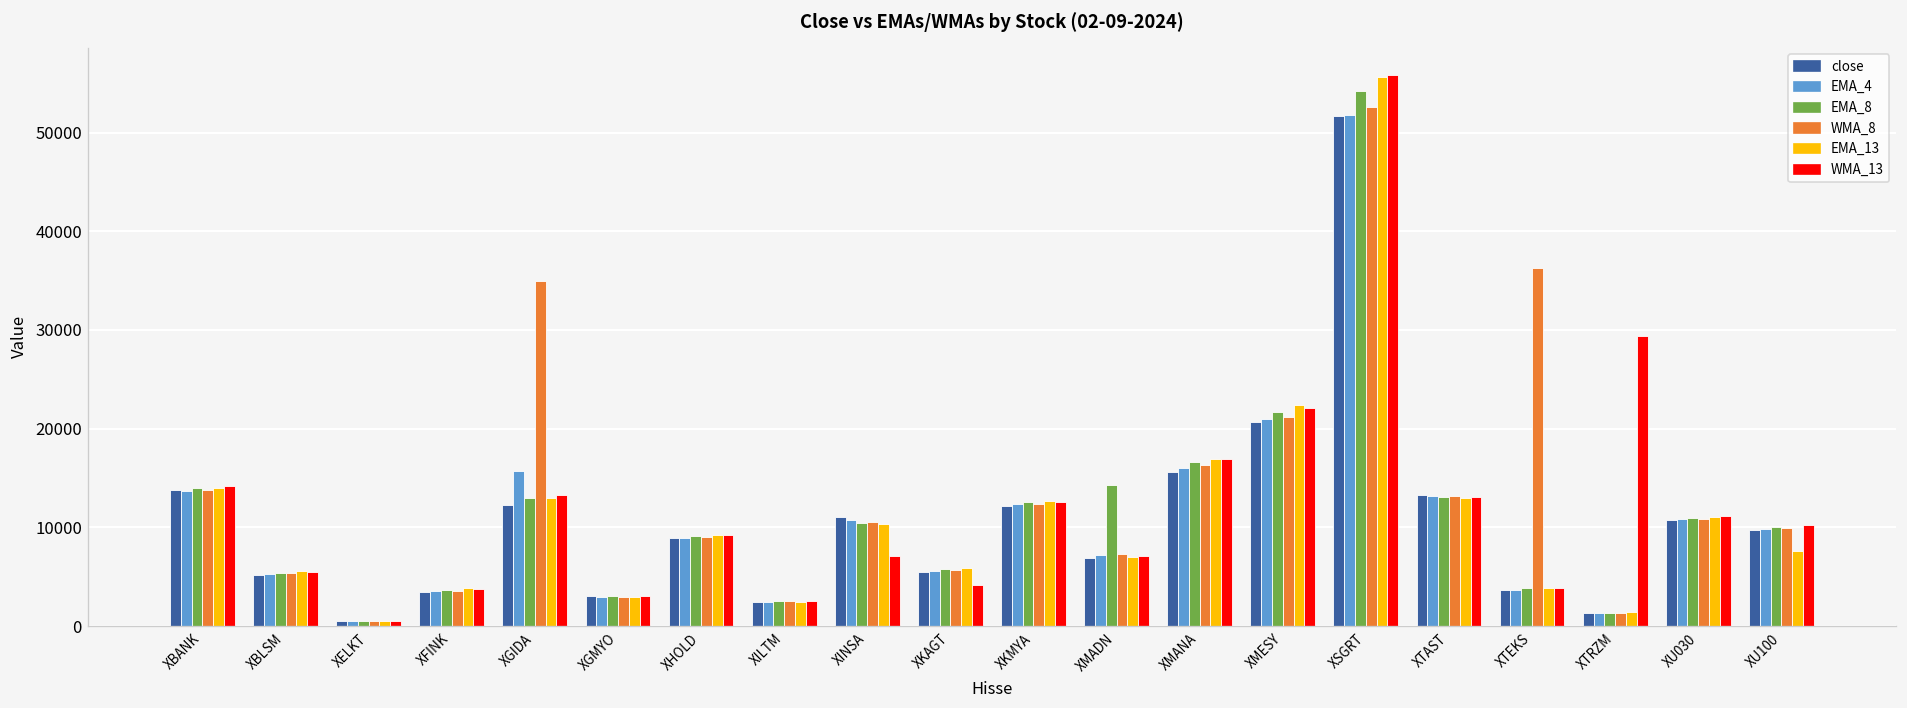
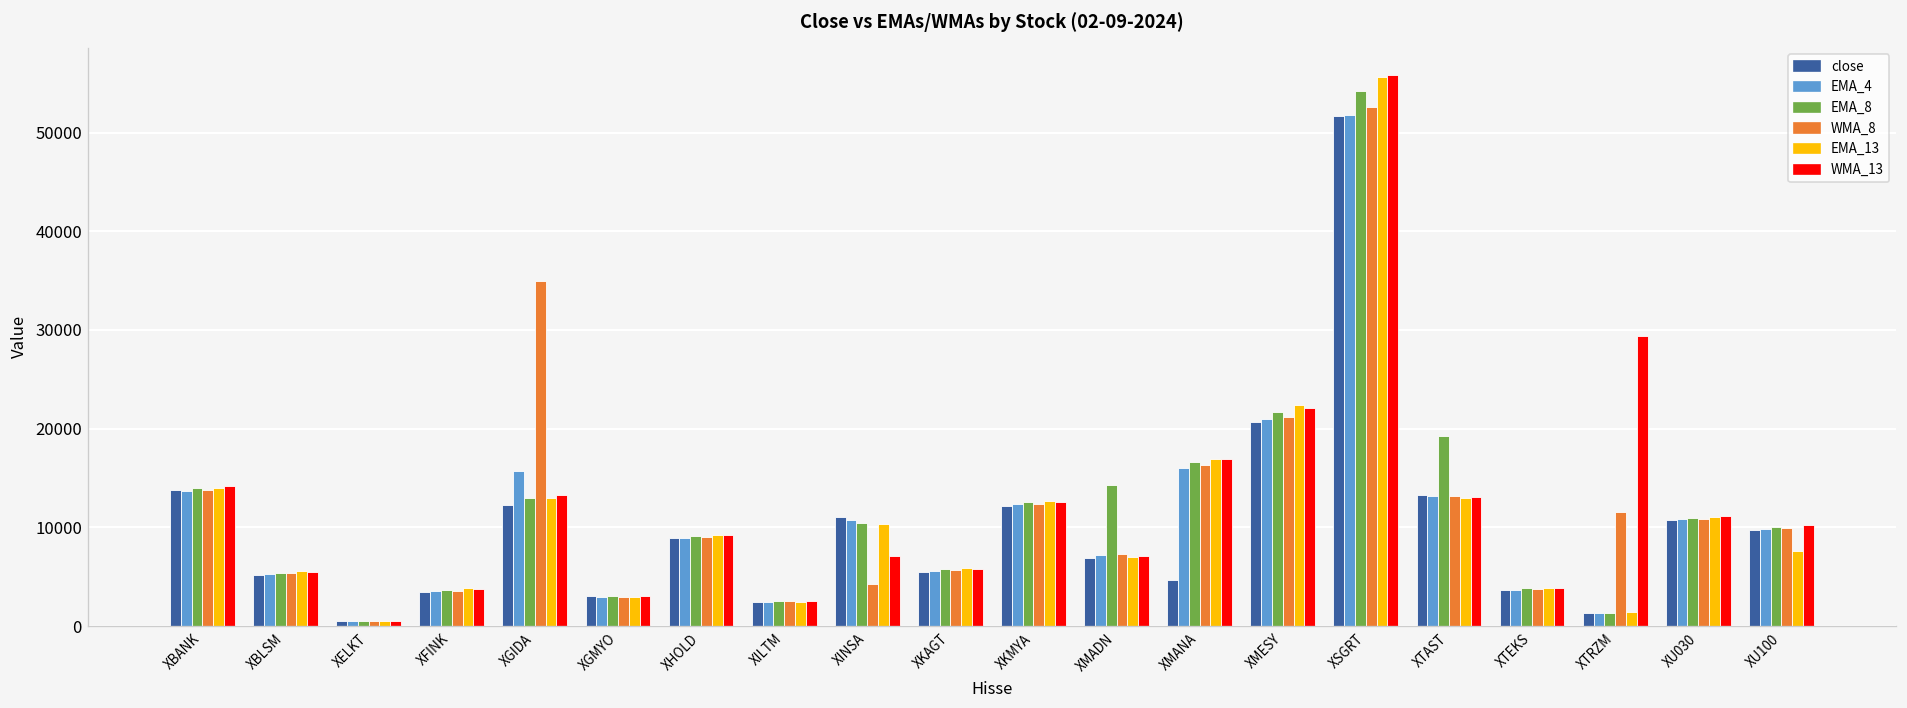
  {
    "close": {
      "XBANK": 14000,
      "XBLSM": 5000,
      "XELKT": 1000,
      "XFINK": 3000,
      "XGIDA": 12000,
      "XGMYO": 3000,
      "XHOLD": 9000,
      "XILTM": 2000,
      "XINSA": 11000,
      "XKAGT": 5000,
      "XKMYA": 12000,
      "XMADN": 7000,
-     "XMANA": 16000,
+     "XMANA": 5000,
      "XMESY": 21000,
      "XSGRT": 52000,
      "XTAST": 13000,
      "XTEKS": 4000,
      "XTRZM": 1000,
      "XU030": 11000,
      "XU100": 10000
    },
    "EMA_4": {
      "XBANK": 14000,
      "XBLSM": 5000,
      "XELKT": 1000,
      "XFINK": 4000,
      "XGIDA": 16000,
      "XGMYO": 3000,
      "XHOLD": 9000,
      "XILTM": 2000,
      "XINSA": 11000,
      "XKAGT": 6000,
      "XKMYA": 12000,
      "XMADN": 7000,
      "XMANA": 16000,
      "XMESY": 21000,
      "XSGRT": 52000,
      "XTAST": 13000,
      "XTEKS": 4000,
      "XTRZM": 1000,
      "XU030": 11000,
      "XU100": 10000
    },
    "EMA_8": {
      "XBANK": 14000,
      "XBLSM": 5000,
      "XELKT": 1000,
      "XFINK": 4000,
      "XGIDA": 13000,
      "XGMYO": 3000,
      "XHOLD": 9000,
      "XILTM": 3000,
      "XINSA": 11000,
      "XKAGT": 6000,
      "XKMYA": 13000,
      "XMADN": 14000,
      "XMANA": 17000,
      "XMESY": 22000,
      "XSGRT": 54000,
-     "XTAST": 13000,
+     "XTAST": 19000,
      "XTEKS": 4000,
      "XTRZM": 1000,
      "XU030": 11000,
      "XU100": 10000
    },
    "WMA_8": {
      "XBANK": 14000,
      "XBLSM": 5000,
      "XELKT": 1000,
      "XFINK": 4000,
      "XGIDA": 35000,
      "XGMYO": 3000,
      "XHOLD": 9000,
      "XILTM": 3000,
-     "XINSA": 11000,
+     "XINSA": 4000,
      "XKAGT": 6000,
      "XKMYA": 12000,
      "XMADN": 7000,
      "XMANA": 16000,
      "XMESY": 21000,
      "XSGRT": 53000,
      "XTAST": 13000,
-     "XTEKS": 36000,
-     "XTRZM": 1000,
+     "XTEKS": 4000,
+     "XTRZM": 12000,
      "XU030": 11000,
      "XU100": 10000
    },
    "EMA_13": {
      "XBANK": 14000,
      "XBLSM": 6000,
      "XELKT": 1000,
      "XFINK": 4000,
      "XGIDA": 13000,
      "XGMYO": 3000,
      "XHOLD": 9000,
      "XILTM": 2000,
      "XINSA": 10000,
      "XKAGT": 6000,
      "XKMYA": 13000,
      "XMADN": 7000,
      "XMANA": 17000,
      "XMESY": 22000,
      "XSGRT": 56000,
      "XTAST": 13000,
      "XTEKS": 4000,
      "XTRZM": 1000,
      "XU030": 11000,
      "XU100": 8000
    },
    "WMA_13": {
      "XBANK": 14000,
      "XBLSM": 6000,
      "XELKT": 1000,
      "XFINK": 4000,
      "XGIDA": 13000,
      "XGMYO": 3000,
      "XHOLD": 9000,
      "XILTM": 3000,
      "XINSA": 7000,
-     "XKAGT": 4000,
+     "XKAGT": 6000,
      "XKMYA": 13000,
      "XMADN": 7000,
      "XMANA": 17000,
      "XMESY": 22000,
      "XSGRT": 56000,
      "XTAST": 13000,
      "XTEKS": 4000,
      "XTRZM": 29000,
      "XU030": 11000,
      "XU100": 10000
    }
  }
